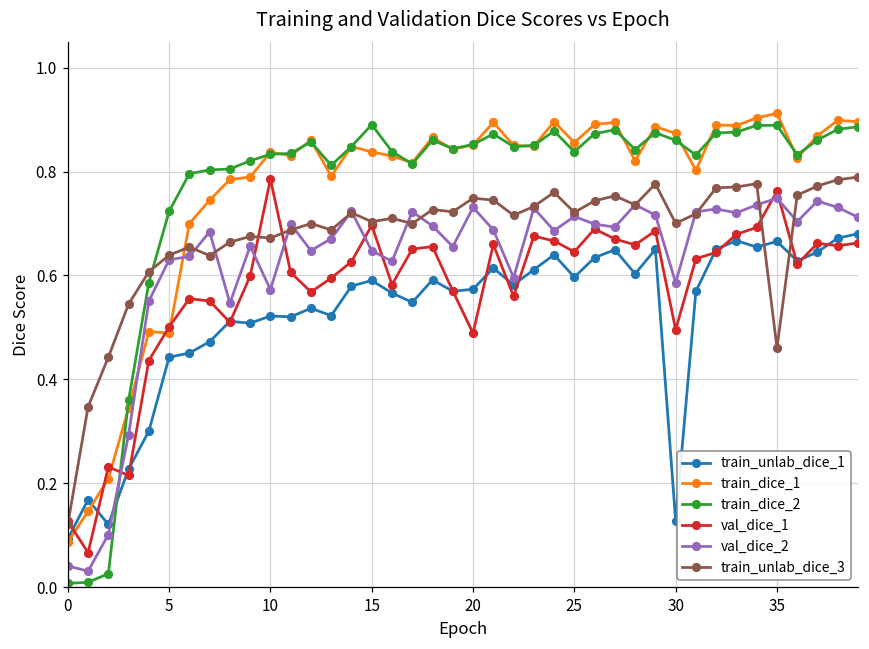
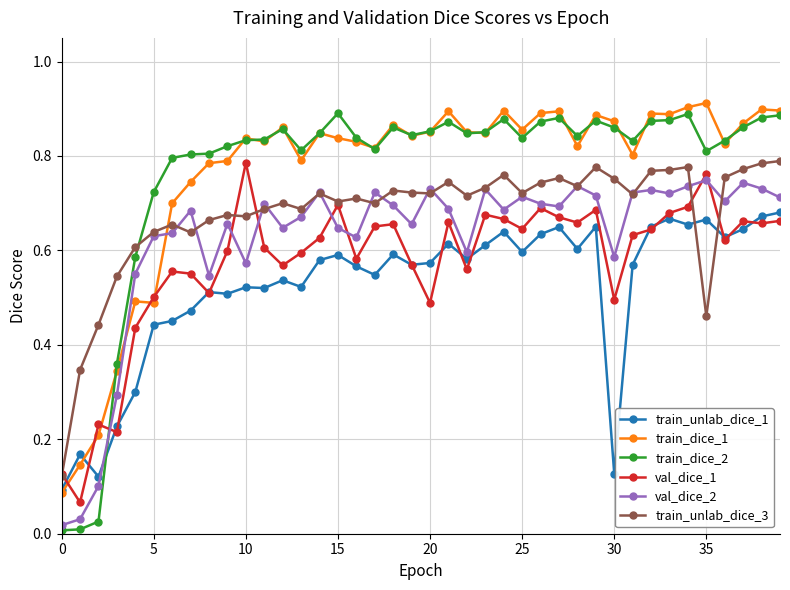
  {
    "train_unlab_dice_1": {
      "0": 0.09,
      "5": 0.44,
      "10": 0.52,
      "15": 0.59,
      "20": 0.57,
      "25": 0.60,
      "30": 0.13,
      "35": 0.67
    },
    "train_dice_1": {
      "0": 0.09,
      "5": 0.49,
      "15": 0.84,
      "25": 0.86,
      "30": 0.87,
      "35": 0.91
    },
    "train_dice_2": {
      "0": 0.01,
      "5": 0.72,
      "15": 0.89,
      "25": 0.84,
      "30": 0.86,
-     "35": 0.89
+     "35": 0.81
    },
    "val_dice_1": {
      "0": 0.13,
      "5": 0.50,
      "10": 0.79,
      "15": 0.70,
      "20": 0.49,
      "25": 0.65,
      "30": 0.50,
      "35": 0.76
    },
    "val_dice_2": {
-     "0": 0.04,
+     "0": 0.02,
      "5": 0.63,
      "10": 0.57,
      "15": 0.65,
      "20": 0.73,
      "25": 0.71,
      "30": 0.59,
      "35": 0.75
    },
    "train_unlab_dice_3": {
      "0": 0.12,
      "5": 0.64,
      "10": 0.67,
      "15": 0.70,
-     "20": 0.75,
+     "20": 0.72,
      "25": 0.72,
-     "30": 0.70,
+     "30": 0.75,
      "35": 0.46
    }
  }
